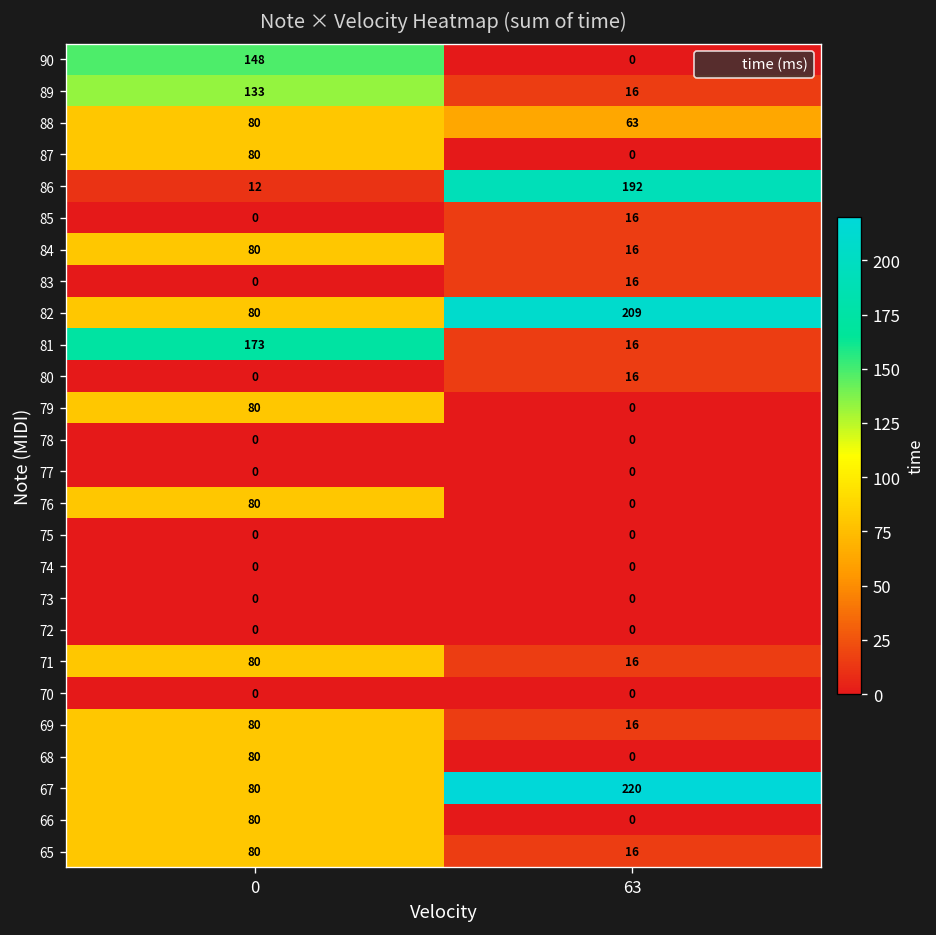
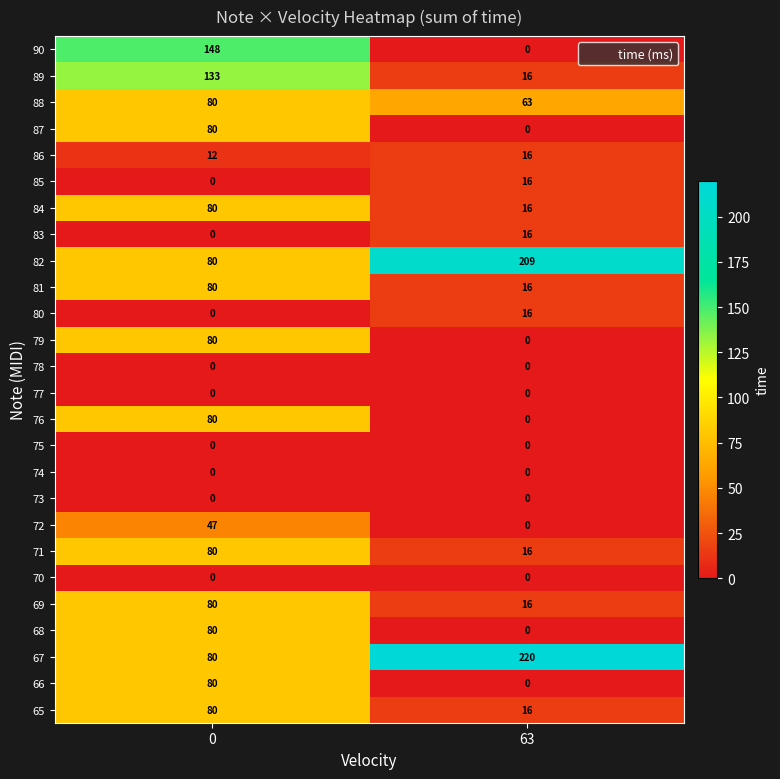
  {
    "90": {
      "0": 148,
      "63": 0
    },
    "89": {
      "0": 133,
      "63": 16
    },
    "88": {
      "0": 80,
      "63": 63
    },
    "87": {
      "0": 80,
      "63": 0
    },
    "86": {
      "0": 12,
-     "63": 192
+     "63": 16
    },
    "85": {
      "0": 0,
      "63": 16
    },
    "84": {
      "0": 80,
      "63": 16
    },
    "83": {
      "0": 0,
      "63": 16
    },
    "82": {
      "0": 80,
      "63": 209
    },
    "81": {
-     "0": 173,
+     "0": 80,
      "63": 16
    },
    "80": {
      "0": 0,
      "63": 16
    },
    "79": {
      "0": 80,
      "63": 0
    },
    "78": {
      "0": 0,
      "63": 0
    },
    "77": {
      "0": 0,
      "63": 0
    },
    "76": {
      "0": 80,
      "63": 0
    },
    "75": {
      "0": 0,
      "63": 0
    },
    "74": {
      "0": 0,
      "63": 0
    },
    "73": {
      "0": 0,
      "63": 0
    },
    "72": {
-     "0": 0,
+     "0": 47,
      "63": 0
    },
    "71": {
      "0": 80,
      "63": 16
    },
    "70": {
      "0": 0,
      "63": 0
    },
    "69": {
      "0": 80,
      "63": 16
    },
    "68": {
      "0": 80,
      "63": 0
    },
    "67": {
      "0": 80,
      "63": 220
    },
    "66": {
      "0": 80,
      "63": 0
    },
    "65": {
      "0": 80,
      "63": 16
    }
  }
